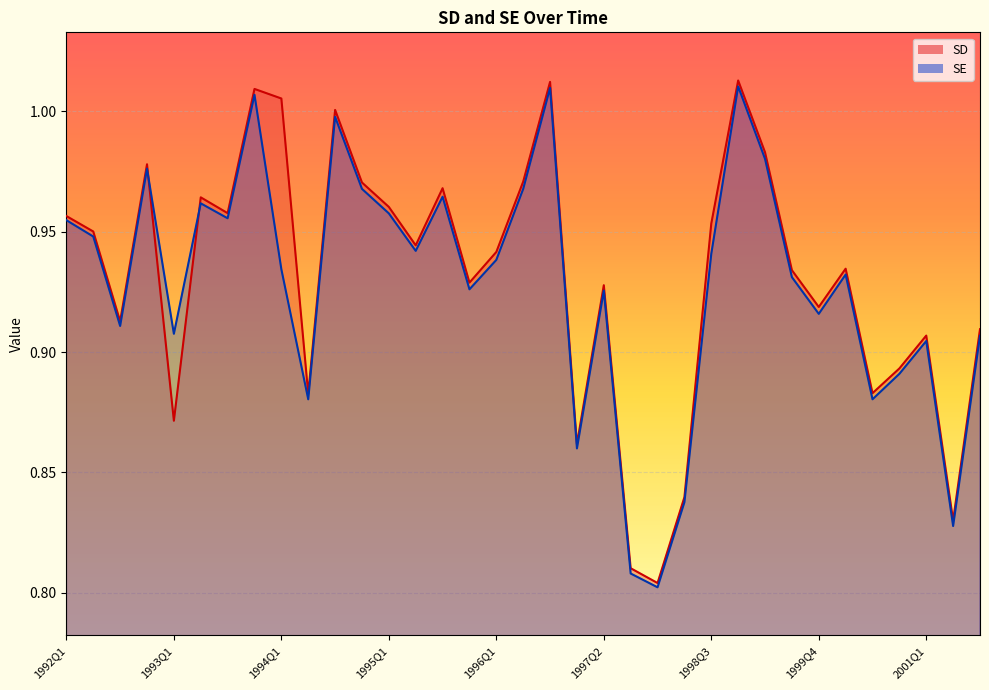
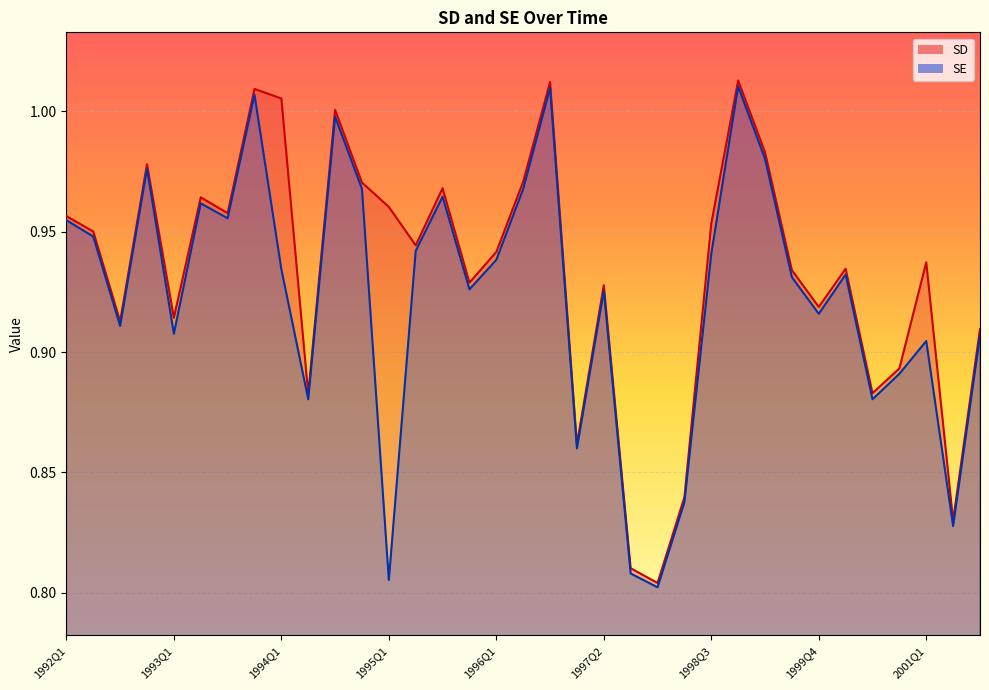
  {
    "SD": {
      "1992Q1": 0.956,
-     "1993Q1": 0.871,
+     "1993Q1": 0.914,
      "1994Q1": 1.005,
      "1995Q1": 0.960,
      "1996Q1": 0.942,
      "1997Q2": 0.928,
      "1998Q3": 0.953,
      "1999Q4": 0.919,
-     "2001Q1": 0.907
+     "2001Q1": 0.937
    },
    "SE": {
      "1992Q1": 0.955,
      "1993Q1": 0.908,
      "1994Q1": 0.934,
-     "1995Q1": 0.958,
+     "1995Q1": 0.805,
      "1996Q1": 0.938,
      "1997Q2": 0.925,
      "1998Q3": 0.941,
      "1999Q4": 0.916,
      "2001Q1": 0.905
    }
  }
